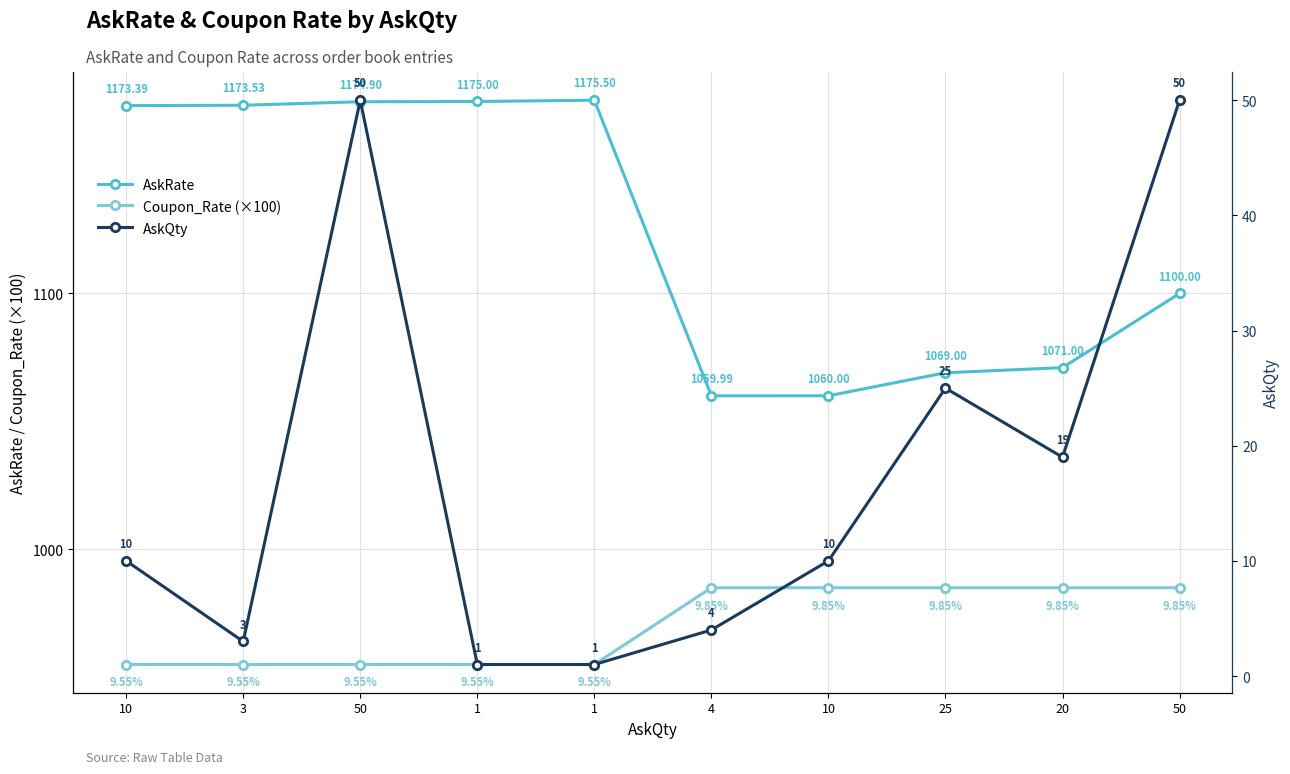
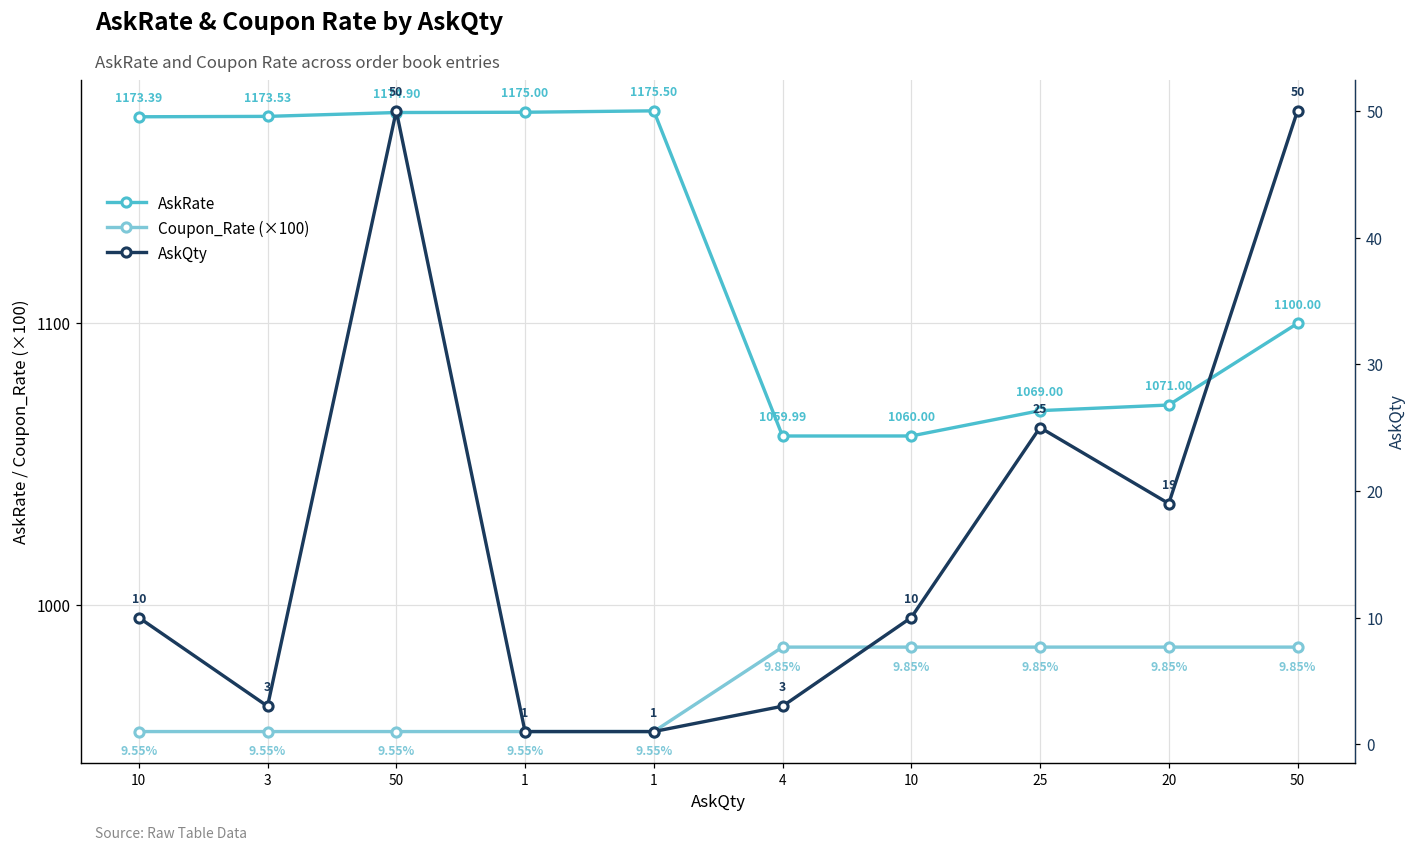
  {
    "AskQty": {
      "3": 3,
-     "4": 4,
+     "4": 3,
      "20": 19
    }
  }
